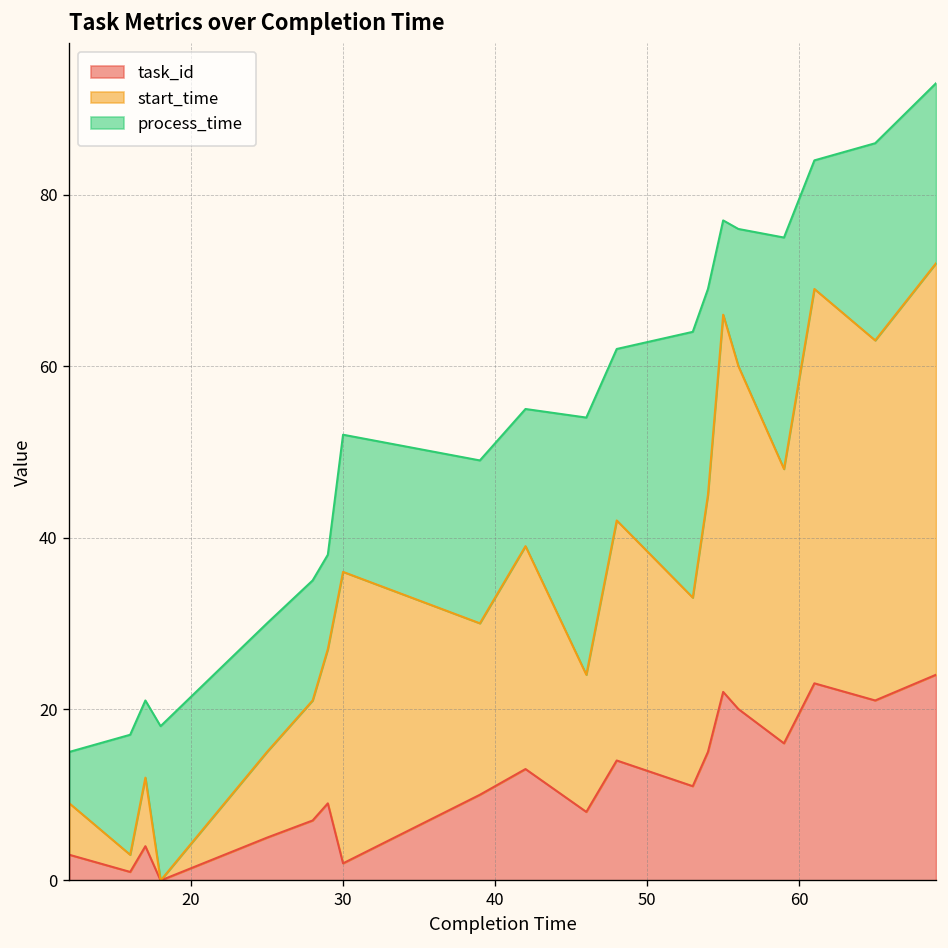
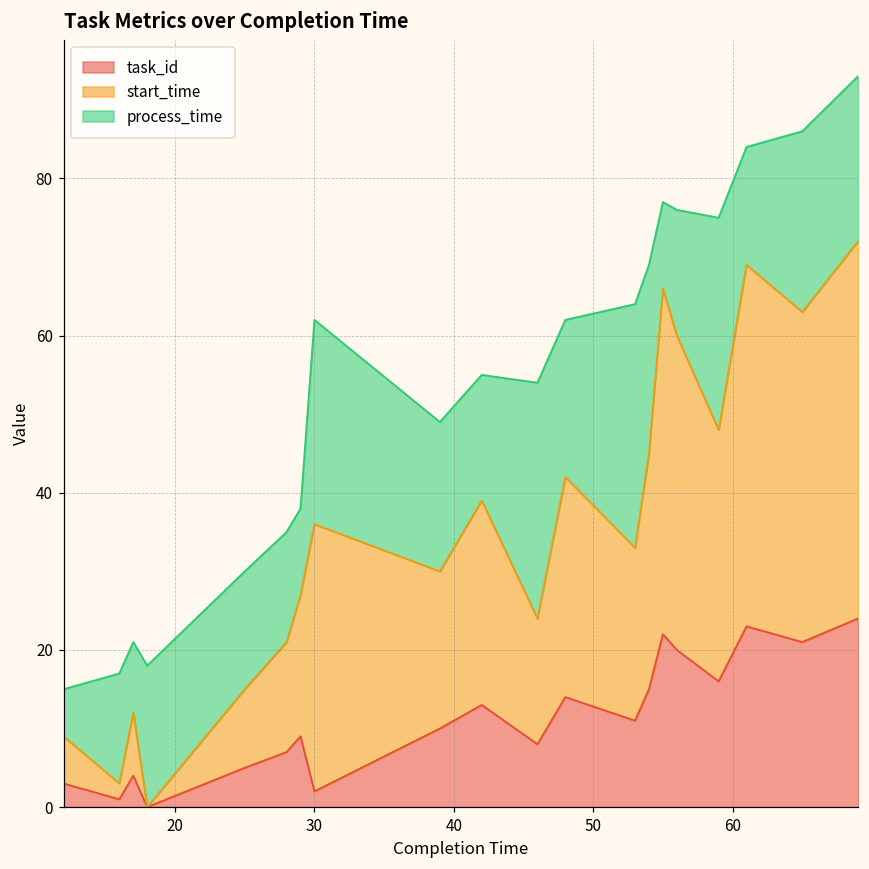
  {
    "task_id": {
      "30": 2
    },
    "start_time": {
      "30": 34
    },
    "process_time": {
-     "30": 16
+     "30": 26
    }
  }
